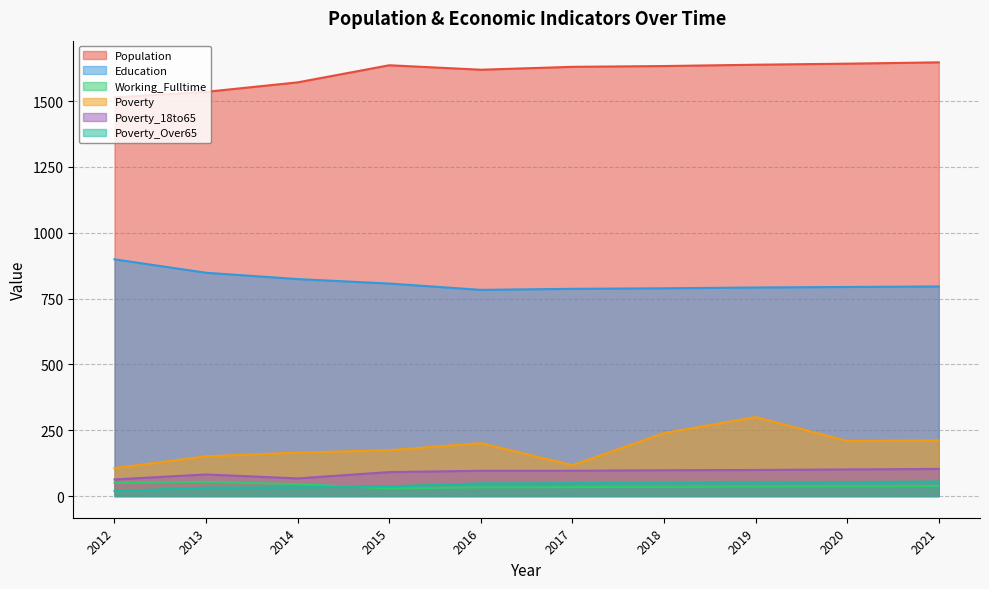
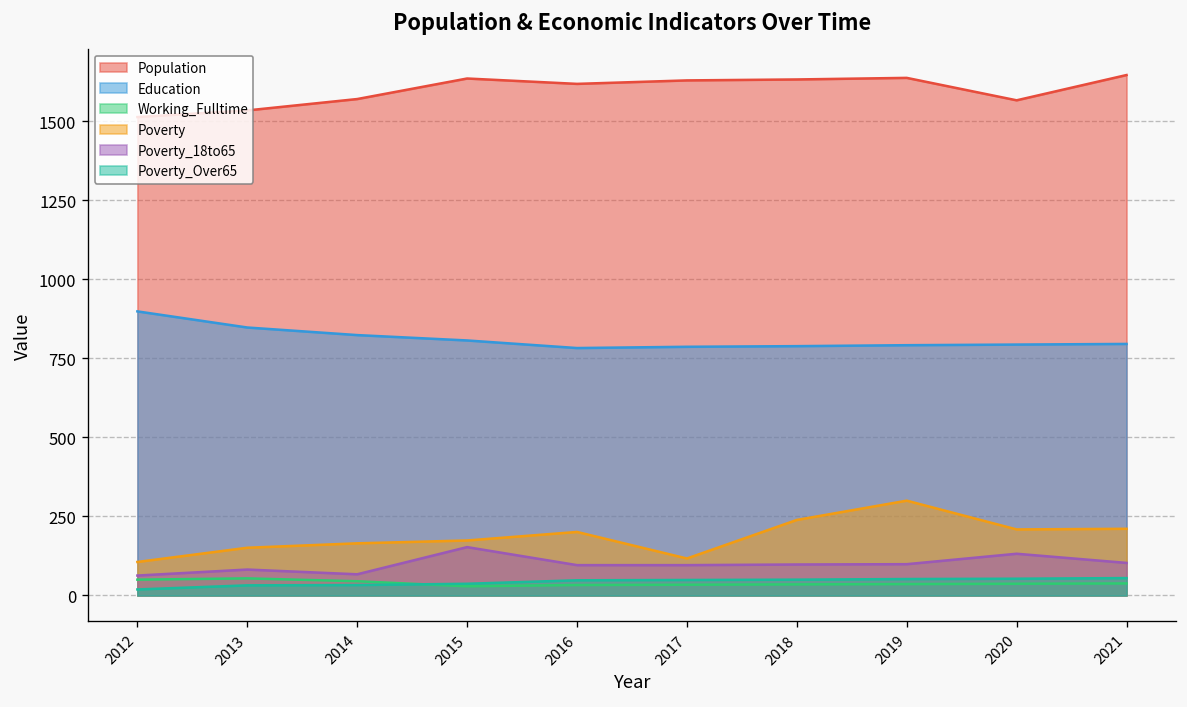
  {
    "Population": {
      "2014": 1570,
      "2015": 1640,
      "2016": 1620,
      "2017": 1630,
      "2018": 1630,
      "2019": 1640,
-     "2020": 1640,
+     "2020": 1570,
      "2021": 1650
    },
    "Poverty": {
      "2012": 110,
      "2013": 150,
      "2014": 170,
      "2015": 170,
      "2016": 200,
      "2017": 120,
      "2018": 240,
      "2019": 300,
      "2020": 210,
      "2021": 210
    },
    "Poverty_18to65": {
      "2012": 60,
      "2013": 80,
      "2014": 70,
-     "2015": 90,
+     "2015": 150,
      "2016": 100,
      "2017": 100,
      "2018": 100,
      "2019": 100,
-     "2020": 100,
+     "2020": 130,
      "2021": 100
    }
  }
